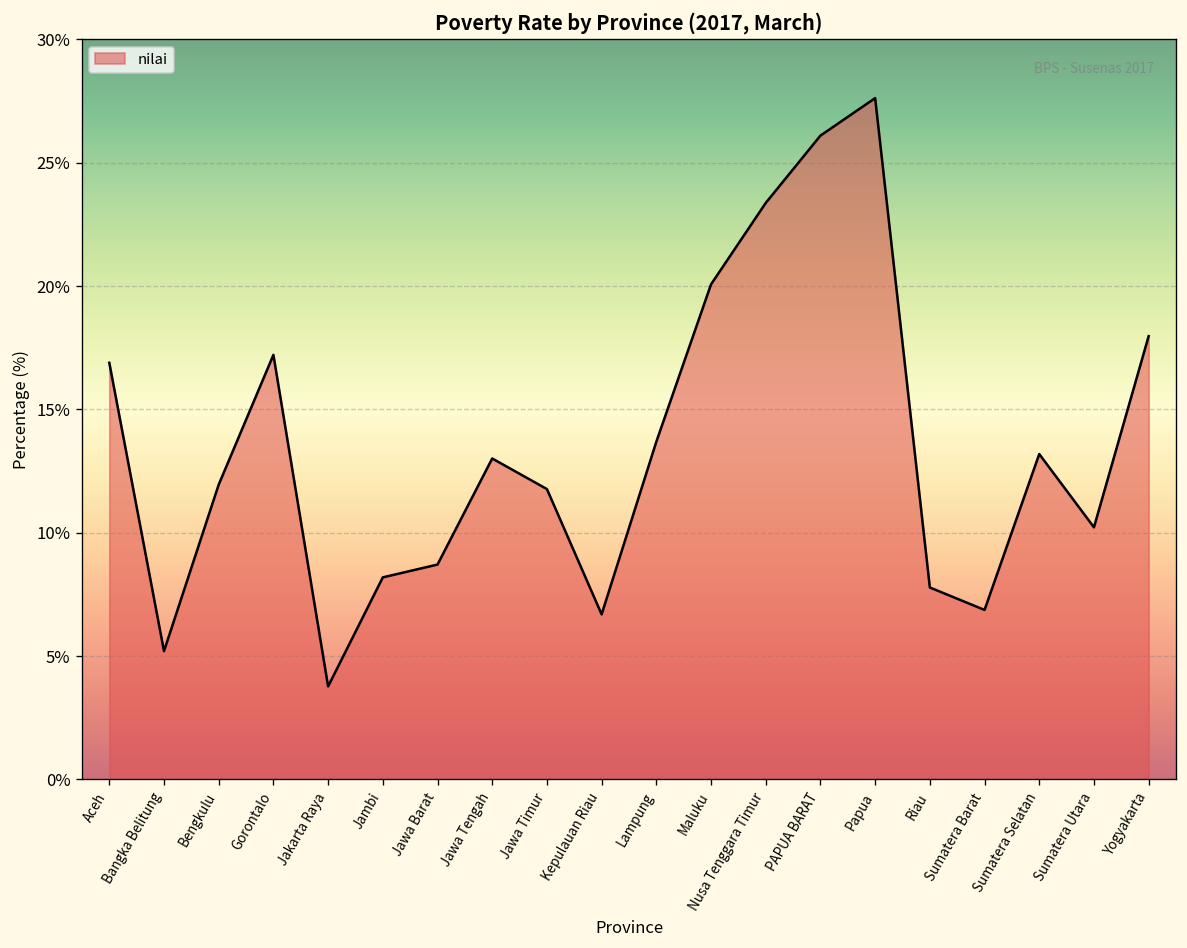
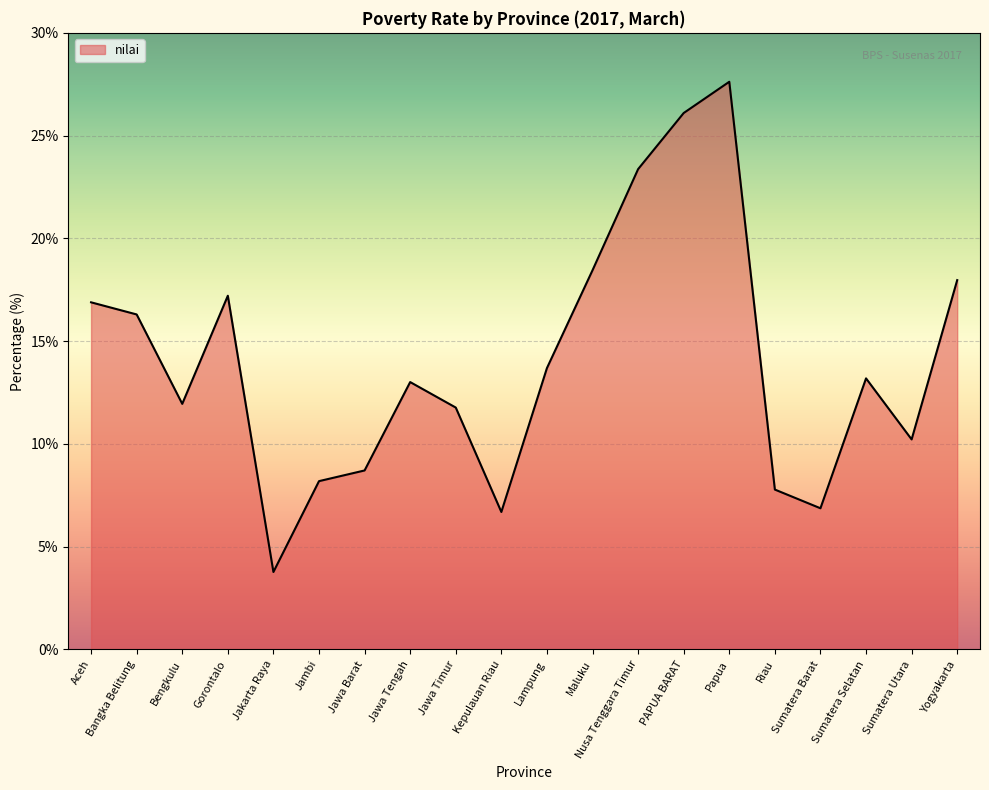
  {
    "Aceh": "16.9%",
-   "Bangka Belitung": "5.2%",
+   "Bangka Belitung": "16.3%",
    "Bengkulu": "12.0%",
    "Gorontalo": "17.2%",
    "Jakarta Raya": "3.8%",
    "Jambi": "8.2%",
    "Jawa Barat": "8.7%",
    "Jawa Tengah": "13.0%",
    "Jawa Timur": "11.8%",
    "Kepulauan Riau": "6.7%",
    "Lampung": "13.7%",
-   "Maluku": "20.1%",
+   "Maluku": "18.5%",
    "Nusa Tenggara Timur": "23.4%",
    "PAPUA BARAT": "26.1%",
    "Papua": "27.6%",
    "Riau": "7.8%",
    "Sumatera Barat": "6.9%",
    "Sumatera Selatan": "13.2%",
    "Sumatera Utara": "10.2%",
    "Yogyakarta": "18.0%"
  }
